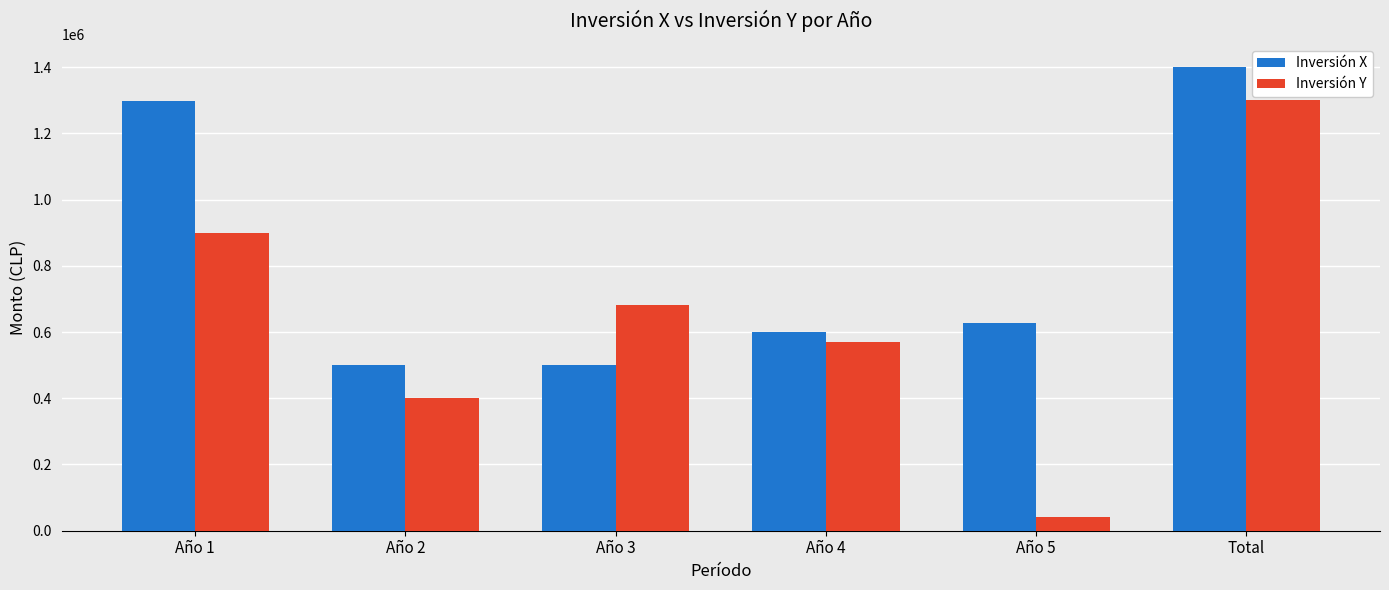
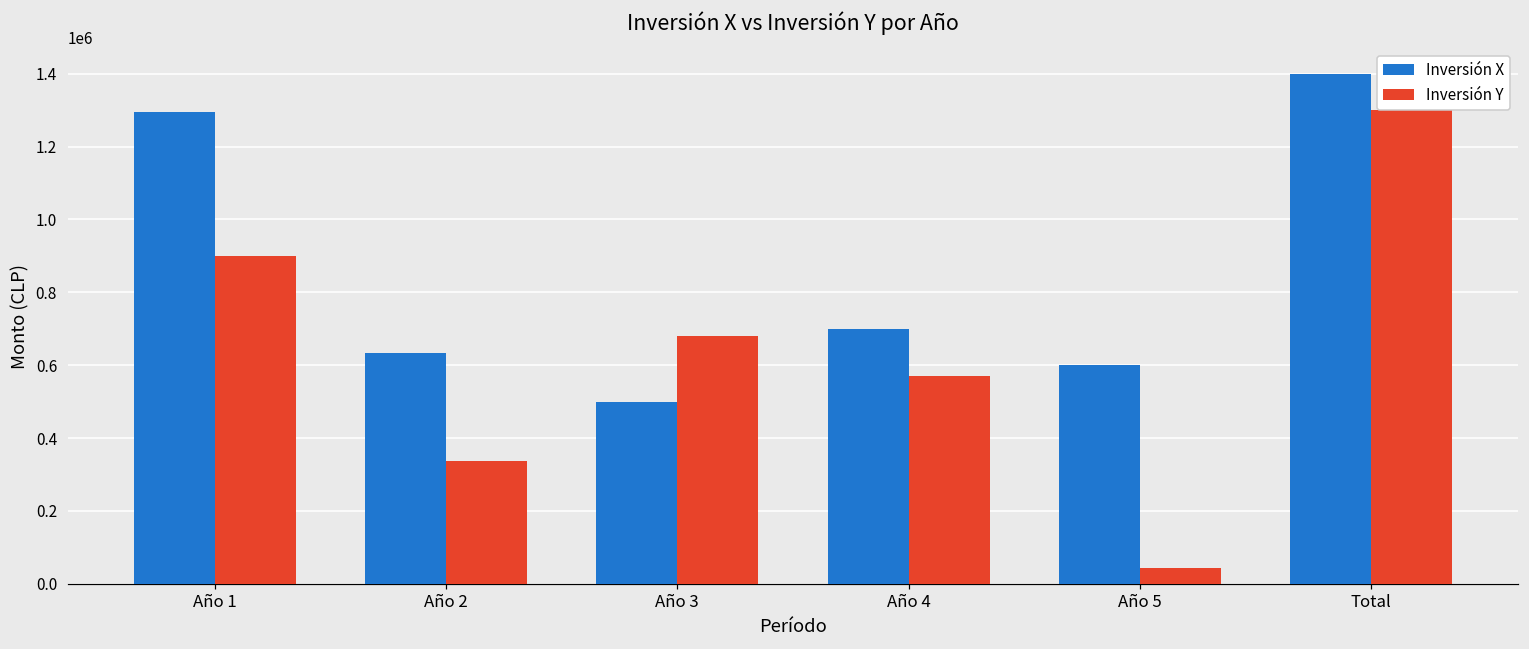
  {
    "Inversión X": {
      "Año 1": 1300000,
-     "Año 2": 500000,
+     "Año 2": 630000,
      "Año 3": 500000,
-     "Año 4": 600000,
-     "Año 5": 630000,
+     "Año 4": 700000,
+     "Año 5": 600000,
      "Total": 1400000
    },
    "Inversión Y": {
      "Año 1": 900000,
-     "Año 2": 400000,
+     "Año 2": 340000,
      "Año 3": 680000,
      "Año 4": 570000,
      "Año 5": 40000,
      "Total": 1300000
    }
  }
